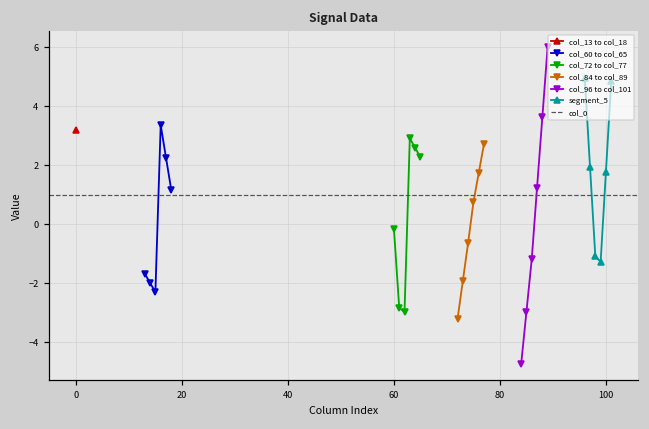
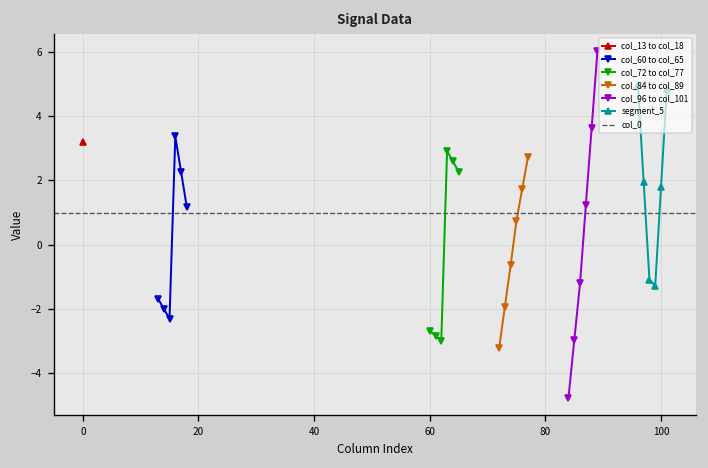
  {
    "col_13 to col_18": {
      "0": 3.2
    },
    "col_72 to col_77": {
-     "60": -0.2
+     "60": -2.7
    },
    "segment_5": {
      "100": 1.8
    }
  }
